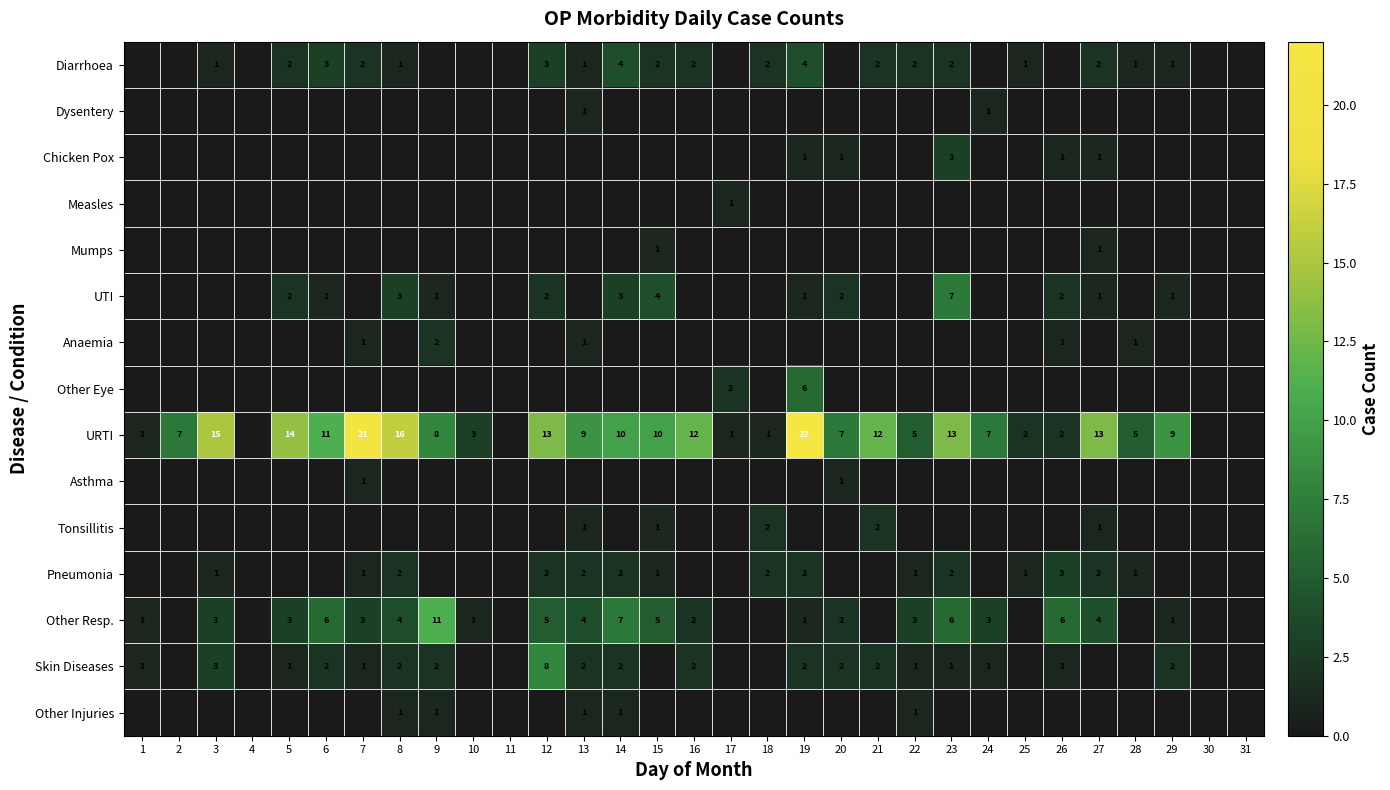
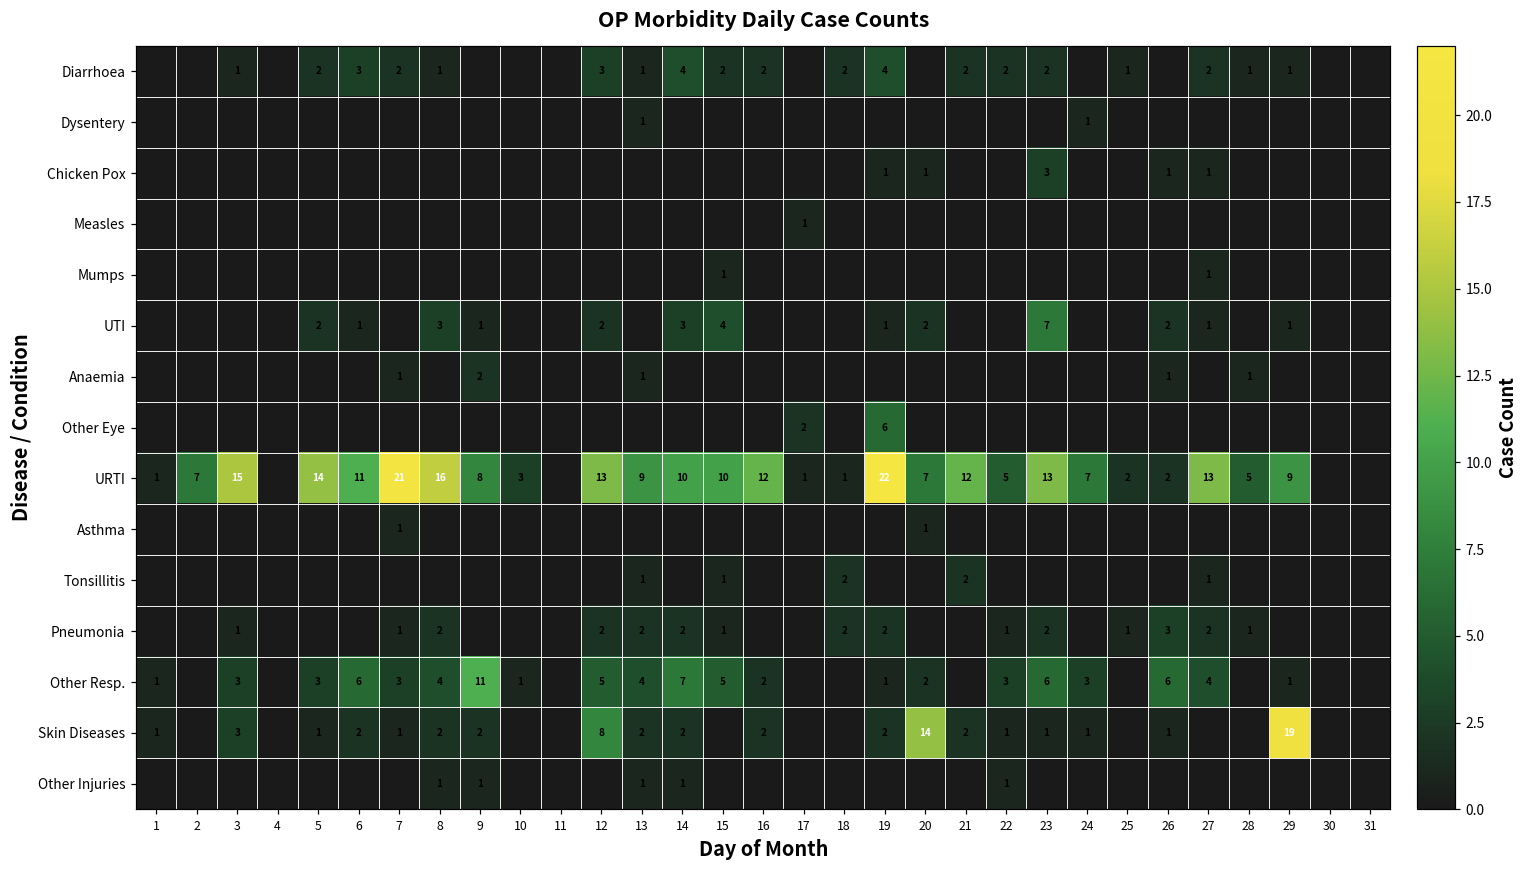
  {
    "Diarrhoea": {
      "5": 2,
      "6": 3,
      "7": 2,
      "12": 3,
      "14": 4,
      "15": 2,
      "16": 2,
      "18": 2,
      "19": 4,
      "21": 2,
      "22": 2,
      "23": 2,
      "27": 2
    },
    "Chicken Pox": {
      "23": 3
    },
    "UTI": {
      "5": 2,
      "8": 3,
      "12": 2,
      "14": 3,
      "15": 4,
      "20": 2,
      "23": 7,
      "26": 2
    },
    "Anaemia": {
      "9": 2
    },
    "Other Eye": {
      "17": 2,
      "19": 6
    },
    "URTI": {
      "2": 7,
      "3": 15,
      "5": 14,
      "6": 11,
      "7": 21,
      "8": 16,
      "9": 8,
      "10": 3,
      "12": 13,
      "13": 9,
      "14": 10,
      "15": 10,
      "16": 12,
      "19": 22,
      "20": 7,
      "21": 12,
      "22": 5,
      "23": 13,
      "24": 7,
      "25": 2,
      "26": 2,
      "27": 13,
      "28": 5,
      "29": 9
    },
    "Tonsillitis": {
      "18": 2,
      "21": 2
    },
    "Pneumonia": {
      "8": 2,
      "12": 2,
      "13": 2,
      "14": 2,
      "18": 2,
      "19": 2,
      "23": 2,
      "26": 3,
      "27": 2
    },
    "Other Resp.": {
      "3": 3,
      "5": 3,
      "6": 6,
      "7": 3,
      "8": 4,
      "9": 11,
      "12": 5,
      "13": 4,
      "14": 7,
      "15": 5,
      "16": 2,
      "20": 2,
      "22": 3,
      "23": 6,
      "24": 3,
      "26": 6,
      "27": 4
    },
    "Skin Diseases": {
      "3": 3,
      "6": 2,
      "8": 2,
      "9": 2,
      "12": 8,
      "13": 2,
      "14": 2,
      "16": 2,
      "19": 2,
-     "20": 2,
+     "20": 14,
      "21": 2,
-     "29": 2
+     "29": 19
    }
  }
